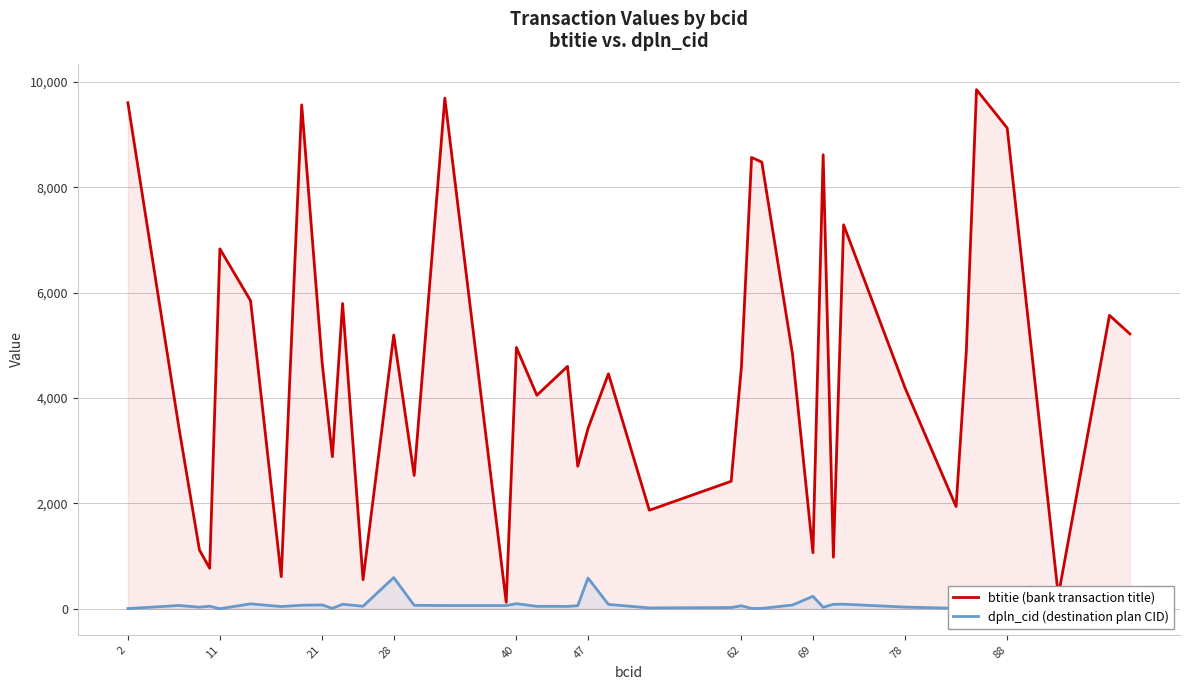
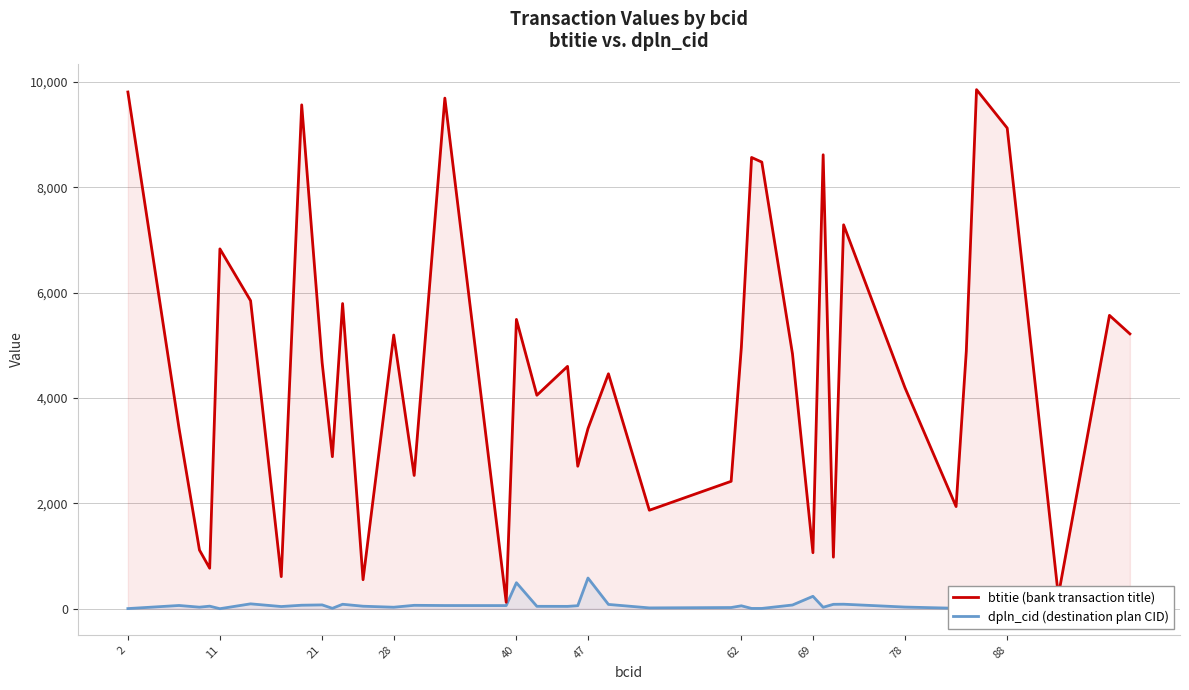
  {
    "btitie (bank transaction title)": {
-     "2": "9,600",
+     "2": "9,800",
      "11": "6,800",
      "21": "4,700",
      "28": "5,200",
-     "40": "5,000",
+     "40": "5,500",
      "47": "3,400",
-     "62": "4,600",
+     "62": "5,000",
      "69": "1,100",
      "78": "4,200",
      "88": "9,100"
    },
    "dpln_cid (destination plan CID)": {
      "2": "0",
      "11": "0",
      "21": "100",
-     "28": "600",
-     "40": "100",
+     "28": "0",
+     "40": "500",
      "47": "600",
      "62": "100",
      "69": "200",
      "78": "0"
    }
  }
